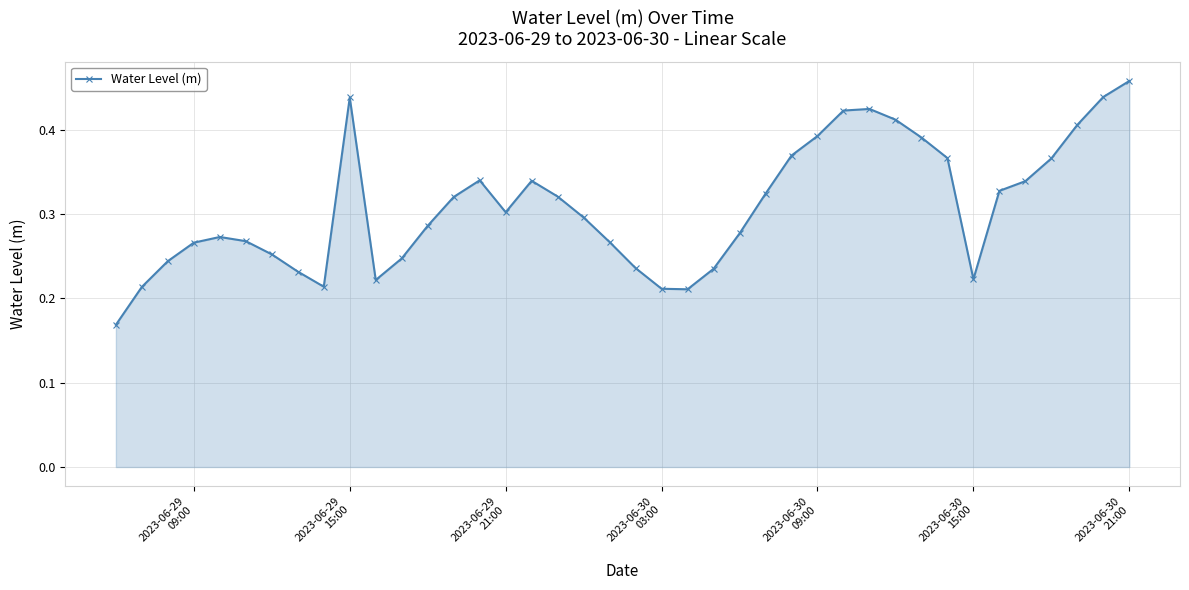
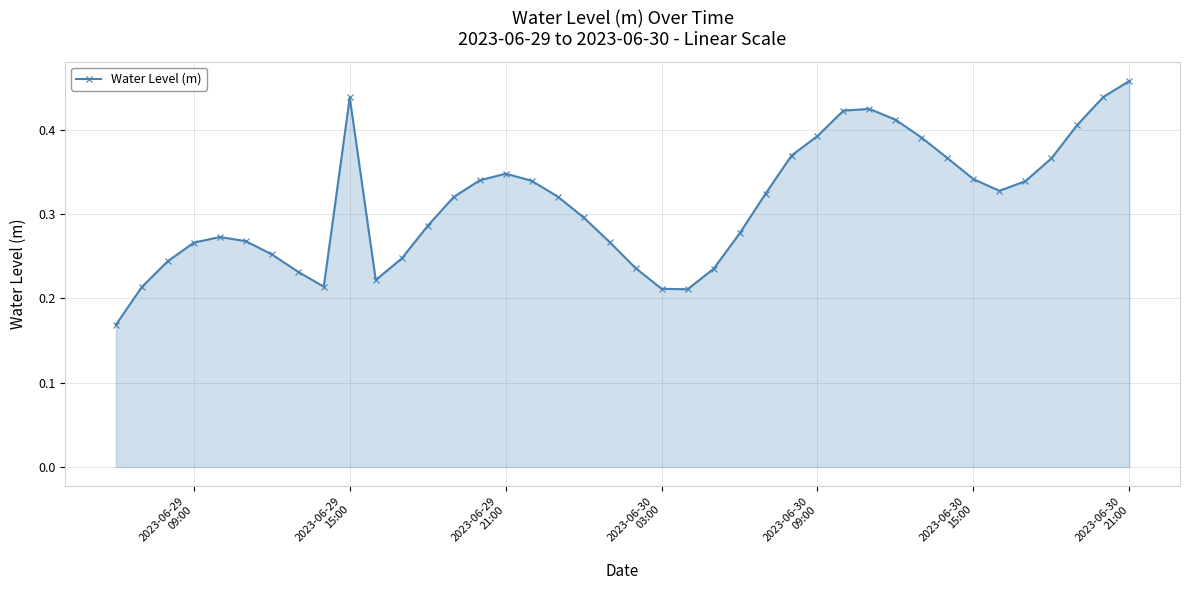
  {
    "2023-06-29 09:00": 0.27,
    "2023-06-29 15:00": 0.44,
-   "2023-06-29 21:00": 0.30,
+   "2023-06-29 21:00": 0.35,
    "2023-06-30 03:00": 0.21,
    "2023-06-30 09:00": 0.39,
-   "2023-06-30 15:00": 0.22,
+   "2023-06-30 15:00": 0.34,
    "2023-06-30 21:00": 0.46
  }
